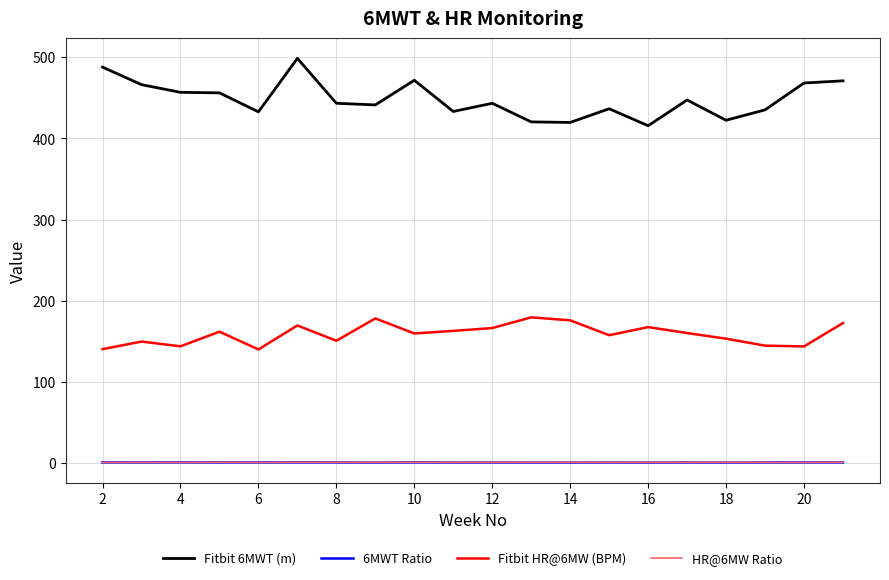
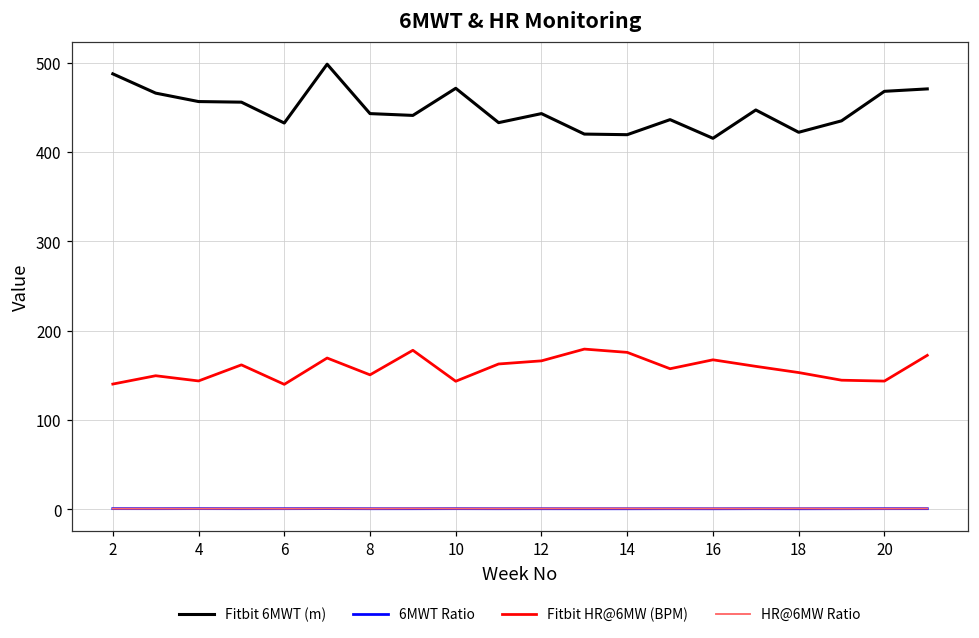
  {
    "Fitbit 6MWT (m)": {
      "2": 490,
      "4": 460,
      "6": 430,
      "8": 440,
      "10": 470,
      "12": 440,
      "14": 420,
      "16": 420,
      "18": 420,
      "20": 470
    },
    "HR@6MW Ratio": {
      "2": 0,
      "4": 0,
      "6": 0,
      "8": 0,
      "10": 0,
      "12": 0,
      "14": 0,
      "16": 0,
      "18": 0,
      "20": 0
    },
    "Fitbit HR@6MW (BPM)": {
      "2": 140,
      "4": 140,
      "6": 140,
      "8": 150,
-     "10": 160,
+     "10": 140,
      "12": 170,
      "14": 180,
      "16": 170,
      "18": 150,
      "20": 140
    }
  }
